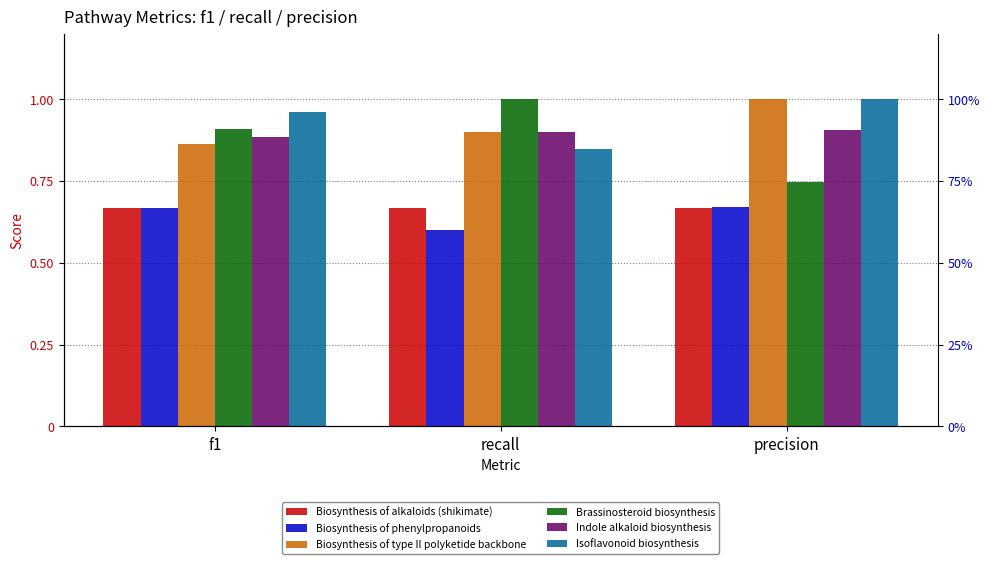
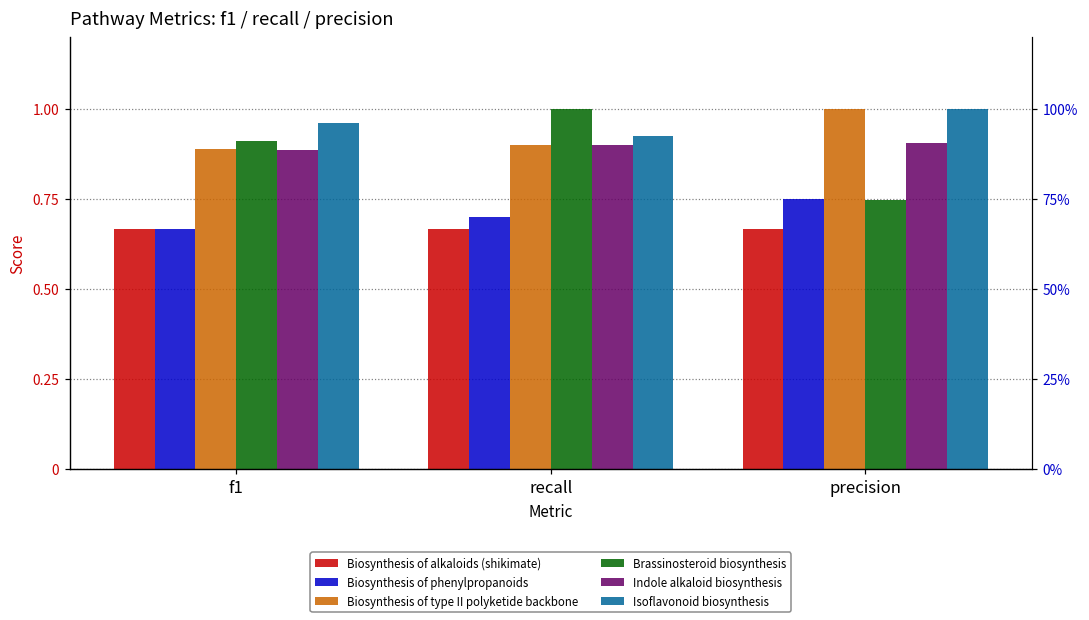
  {
    "Biosynthesis of alkaloids (shikimate)": {
      "f1": 0.67,
      "recall": 0.67,
      "precision": 0.67
    },
    "Biosynthesis of phenylpropanoids": {
      "f1": 0.67,
-     "recall": 0.6,
-     "precision": 0.67
+     "recall": 0.7,
+     "precision": 0.75
    },
    "Biosynthesis of type II polyketide backbone": {
-     "f1": 0.86,
+     "f1": 0.89,
      "recall": 0.90,
      "precision": 1.00
    },
    "Brassinosteroid biosynthesis": {
      "f1": 0.91,
      "recall": 1.00,
      "precision": 0.75
    },
    "Indole alkaloid biosynthesis": {
      "f1": 0.88,
      "recall": 0.90,
      "precision": 0.90
    },
    "Isoflavonoid biosynthesis": {
      "f1": 0.96,
-     "recall": 0.85,
+     "recall": 0.92,
      "precision": 1.00
    }
  }
